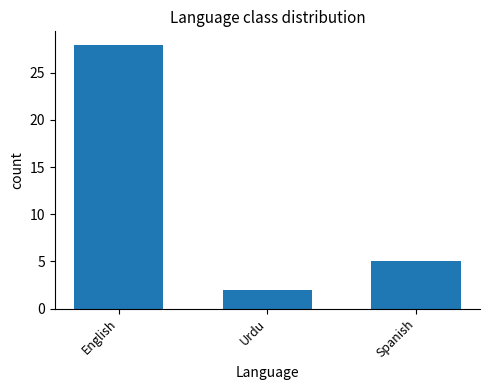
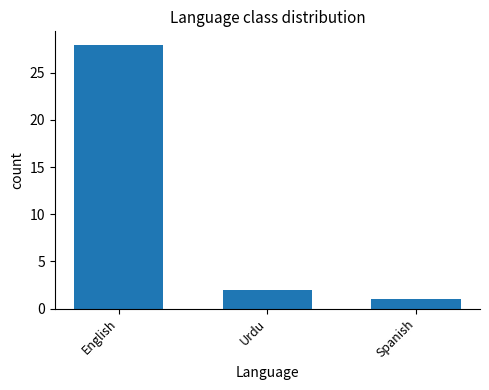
  {
    "English": 28,
    "Urdu": 2,
-   "Spanish": 5
+   "Spanish": 1
  }
